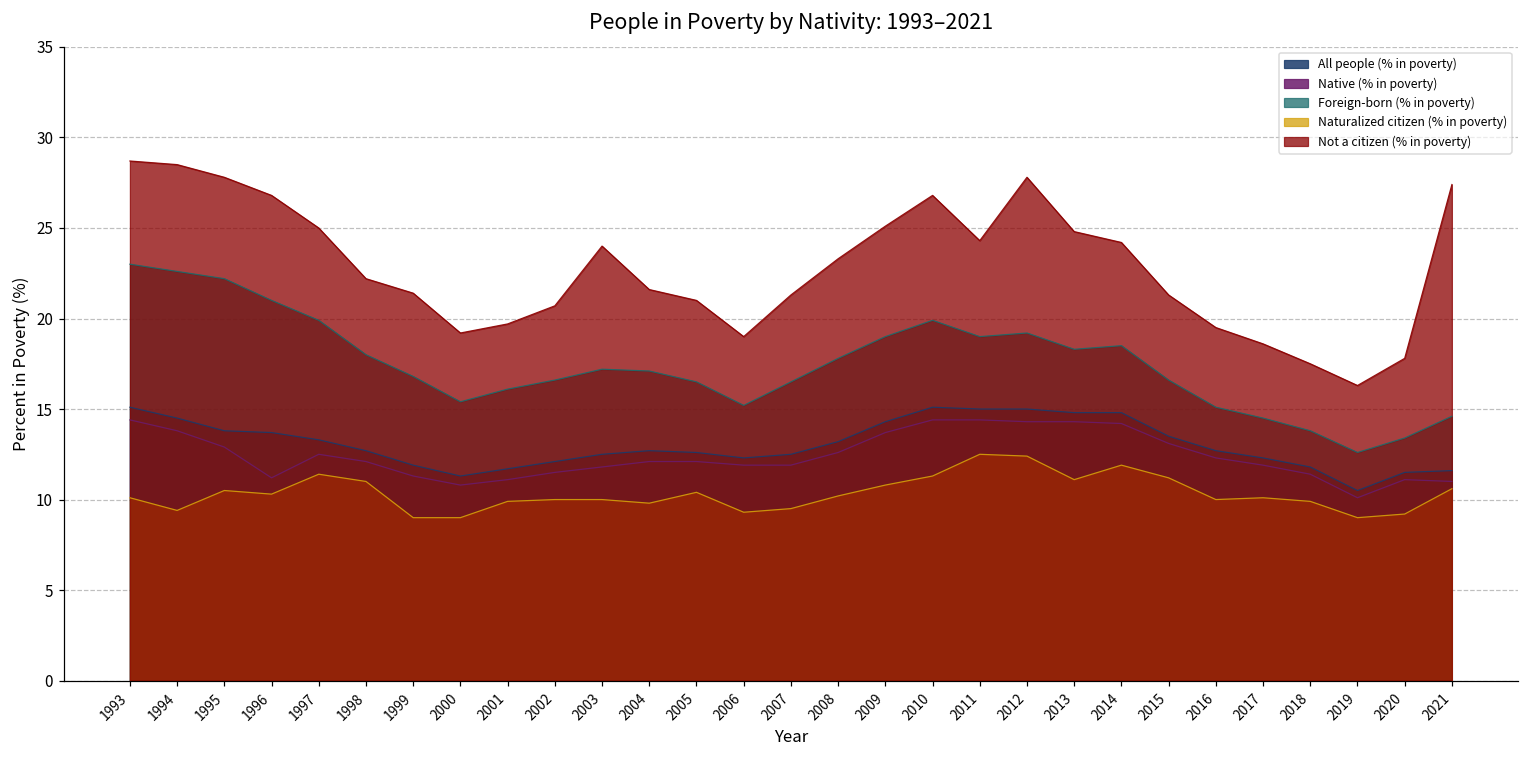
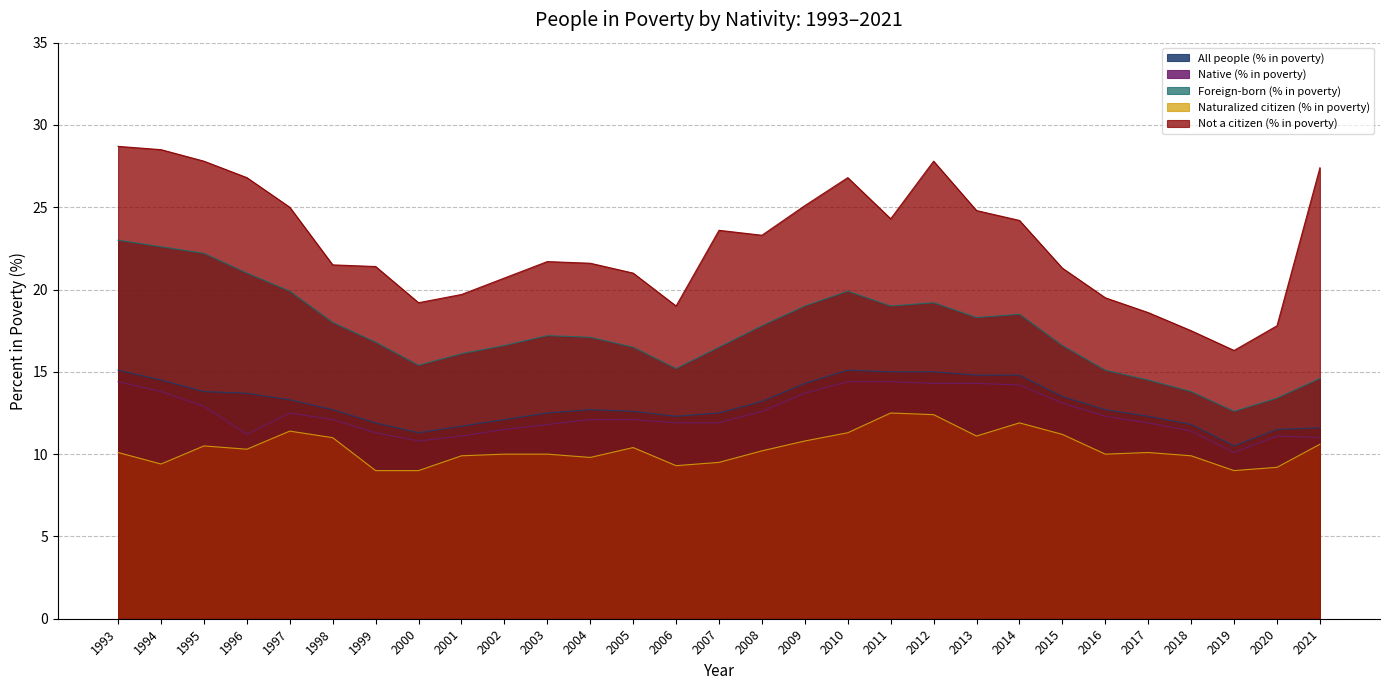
  {
    "Native (% in poverty)": {
      "1993": 14.4,
      "1994": 13.8,
      "1995": 12.9,
      "1996": 11.2,
      "1997": 12.5,
      "1998": 12.1,
      "1999": 11.3,
      "2000": 10.8,
      "2001": 11.1,
      "2002": 11.5,
      "2003": 11.8,
      "2004": 12.1,
      "2005": 12.1,
      "2006": 11.9,
      "2007": 11.9,
      "2008": 12.6,
      "2009": 13.7,
      "2010": 14.4,
      "2011": 14.4,
      "2012": 14.3,
      "2013": 14.3,
      "2014": 14.2,
      "2015": 13.1,
      "2016": 12.3,
      "2017": 11.9,
      "2018": 11.4,
      "2019": 10.1,
      "2020": 11.1,
      "2021": 11.0
    },
    "Naturalized citizen (% in poverty)": {
      "1993": 10.1,
      "1994": 9.4,
      "1995": 10.5,
      "1996": 10.3,
      "1997": 11.4,
      "1998": 11.0,
      "1999": 9.0,
      "2000": 9.0,
      "2001": 9.9,
      "2002": 10.0,
      "2003": 10.0,
      "2004": 9.8,
      "2005": 10.4,
      "2006": 9.3,
      "2007": 9.5,
      "2008": 10.2,
      "2009": 10.8,
      "2010": 11.3,
      "2011": 12.5,
      "2012": 12.4,
      "2013": 11.1,
      "2014": 11.9,
      "2015": 11.2,
      "2016": 10.0,
      "2017": 10.1,
      "2018": 9.9,
      "2019": 9.0,
      "2020": 9.2,
      "2021": 10.6
    },
    "Not a citizen (% in poverty)": {
      "1993": 28.7,
      "1994": 28.5,
      "1995": 27.8,
      "1996": 26.8,
      "1997": 25.0,
-     "1998": 22.2,
+     "1998": 21.5,
      "1999": 21.4,
      "2000": 19.2,
      "2001": 19.7,
      "2002": 20.7,
-     "2003": 24.0,
+     "2003": 21.7,
      "2004": 21.6,
      "2005": 21.0,
      "2006": 19.0,
-     "2007": 21.3,
+     "2007": 23.6,
      "2008": 23.3,
      "2009": 25.1,
      "2010": 26.8,
      "2011": 24.3,
      "2012": 27.8,
      "2013": 24.8,
      "2014": 24.2,
      "2015": 21.3,
      "2016": 19.5,
      "2017": 18.6,
      "2018": 17.5,
      "2019": 16.3,
      "2020": 17.8,
      "2021": 27.4
    }
  }
